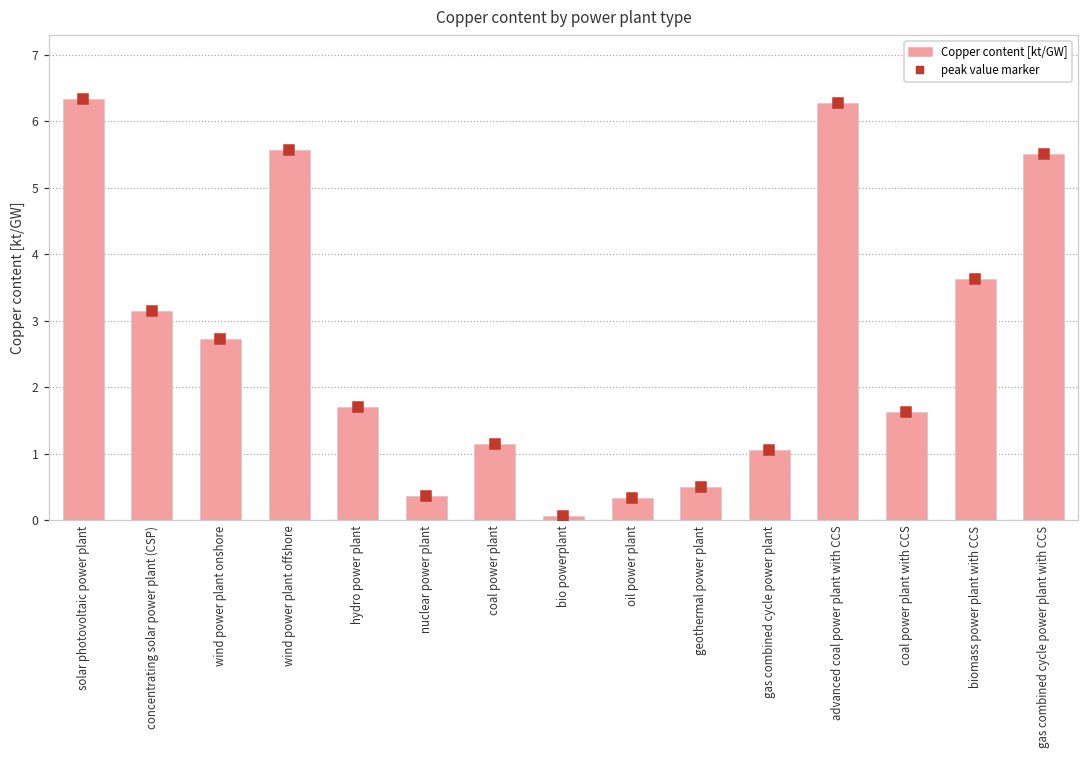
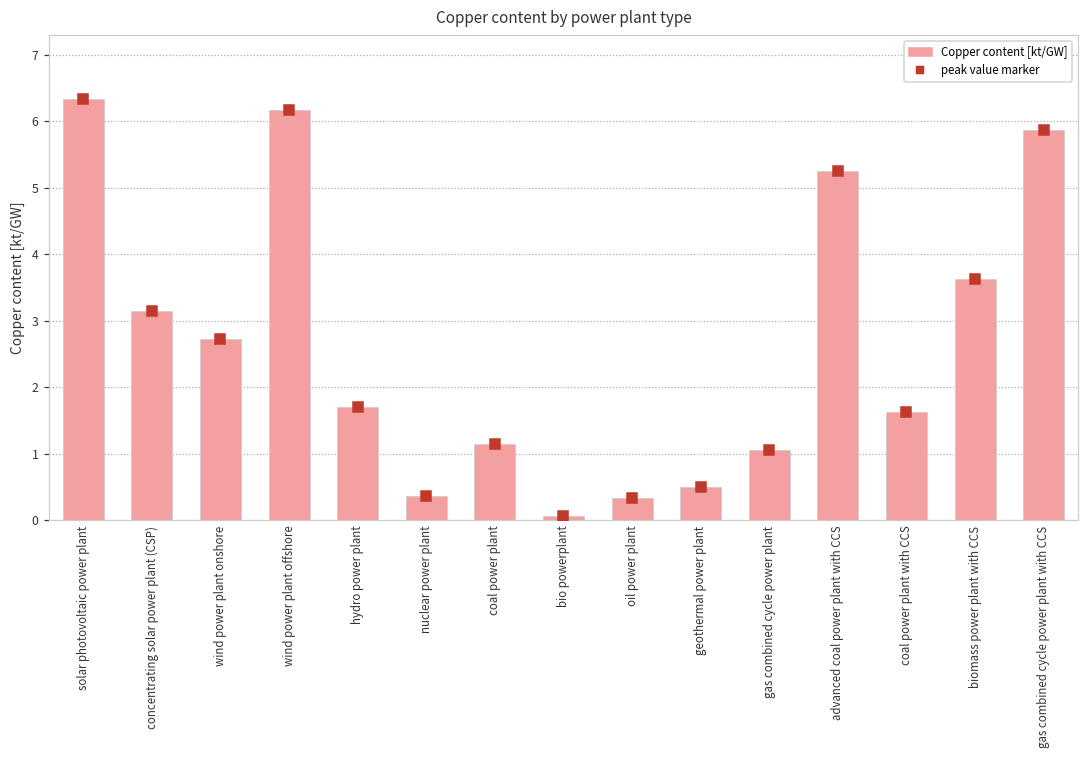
  {
    "Copper content [kt/GW]": {
      "solar photovoltaic power plant": 6.3,
      "concentrating solar power plant (CSP)": 3.1,
      "wind power plant onshore": 2.7,
-     "wind power plant offshore": 5.6,
+     "wind power plant offshore": 6.2,
      "hydro power plant": 1.7,
      "nuclear power plant": 0.4,
      "coal power plant": 1.1,
      "bio powerplant": 0.1,
      "oil power plant": 0.3,
      "geothermal power plant": 0.5,
      "gas combined cycle power plant": 1.1,
-     "advanced coal power plant with CCS": 6.3,
+     "advanced coal power plant with CCS": 5.2,
      "coal power plant with CCS": 1.6,
      "biomass power plant with CCS": 3.6,
-     "gas combined cycle power plant with CCS": 5.5
+     "gas combined cycle power plant with CCS": 5.9
    }
  }
